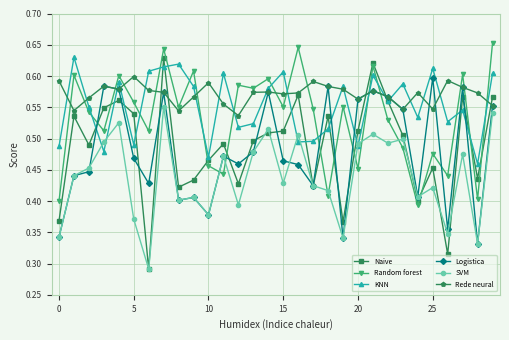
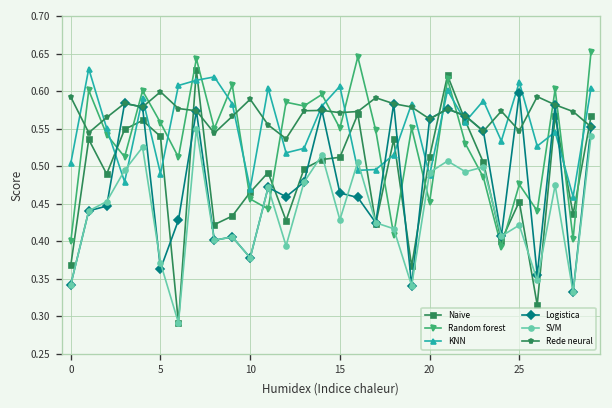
  {
    "KNN": {
-     "0": 0.49,
+     "0": 0.50,
      "5": 0.49,
      "10": 0.47,
      "15": 0.61,
      "25": 0.61
    },
    "Logistica": {
-     "5": 0.47,
+     "5": 0.36,
      "15": 0.46,
      "25": 0.60
    },
    "SVM": {
      "5": 0.37,
      "15": 0.43,
      "25": 0.42
    }
  }
